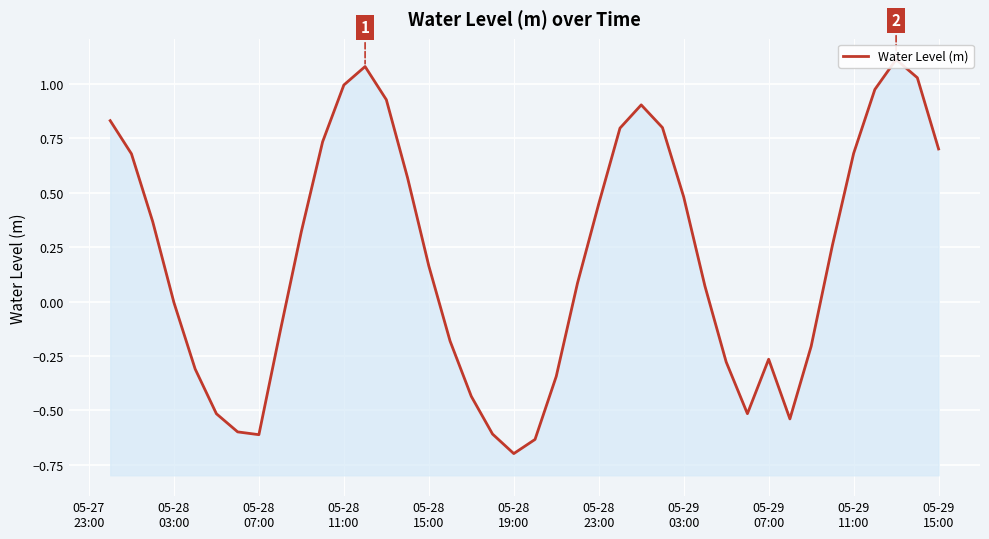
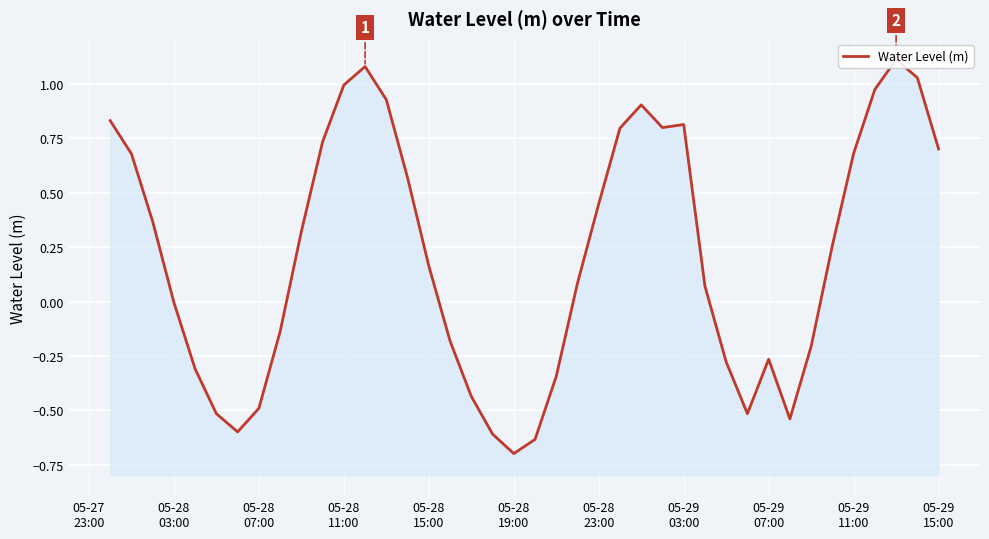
  {
    "05-28 03:00": 0.00,
-   "05-28 07:00": -0.61,
+   "05-28 07:00": -0.49,
    "05-28 11:00": 1.00,
    "05-28 15:00": 0.16,
    "05-28 19:00": -0.70,
    "05-28 23:00": 0.45,
-   "05-29 03:00": 0.48,
+   "05-29 03:00": 0.81,
    "05-29 07:00": -0.26,
    "05-29 11:00": 0.68,
    "05-29 15:00": 0.70
  }
